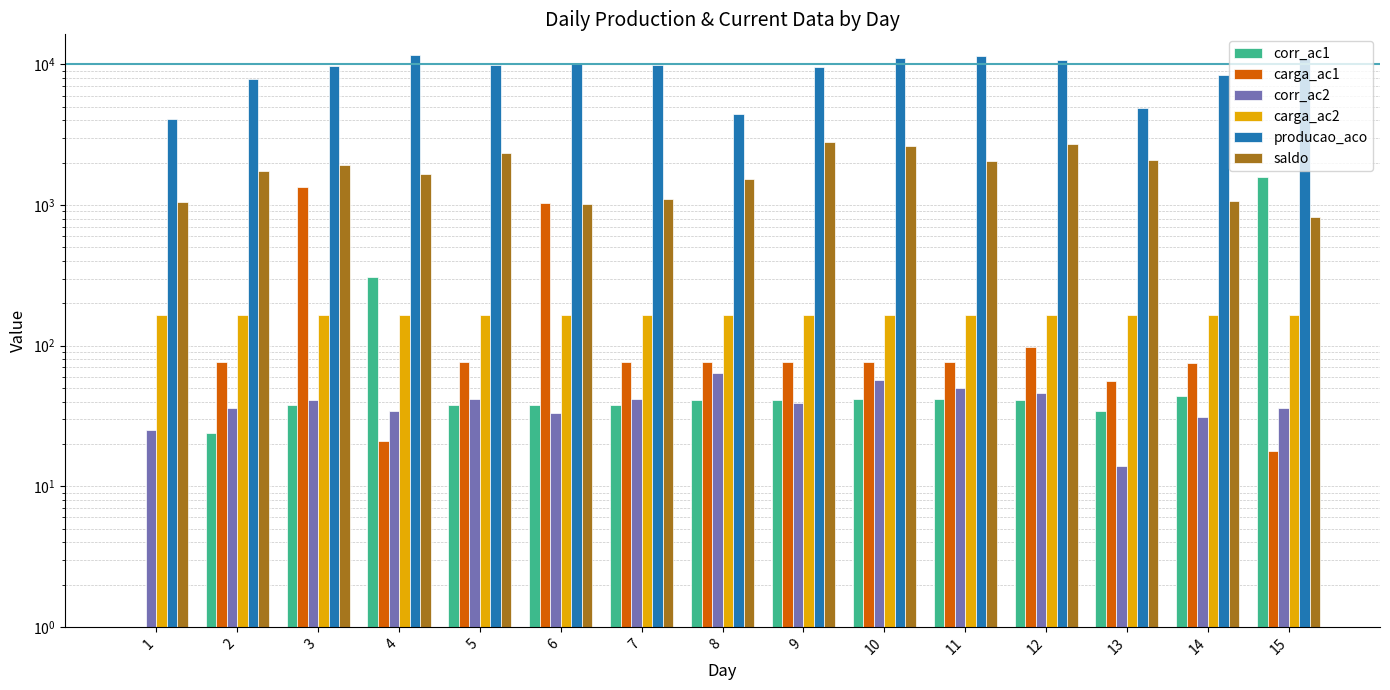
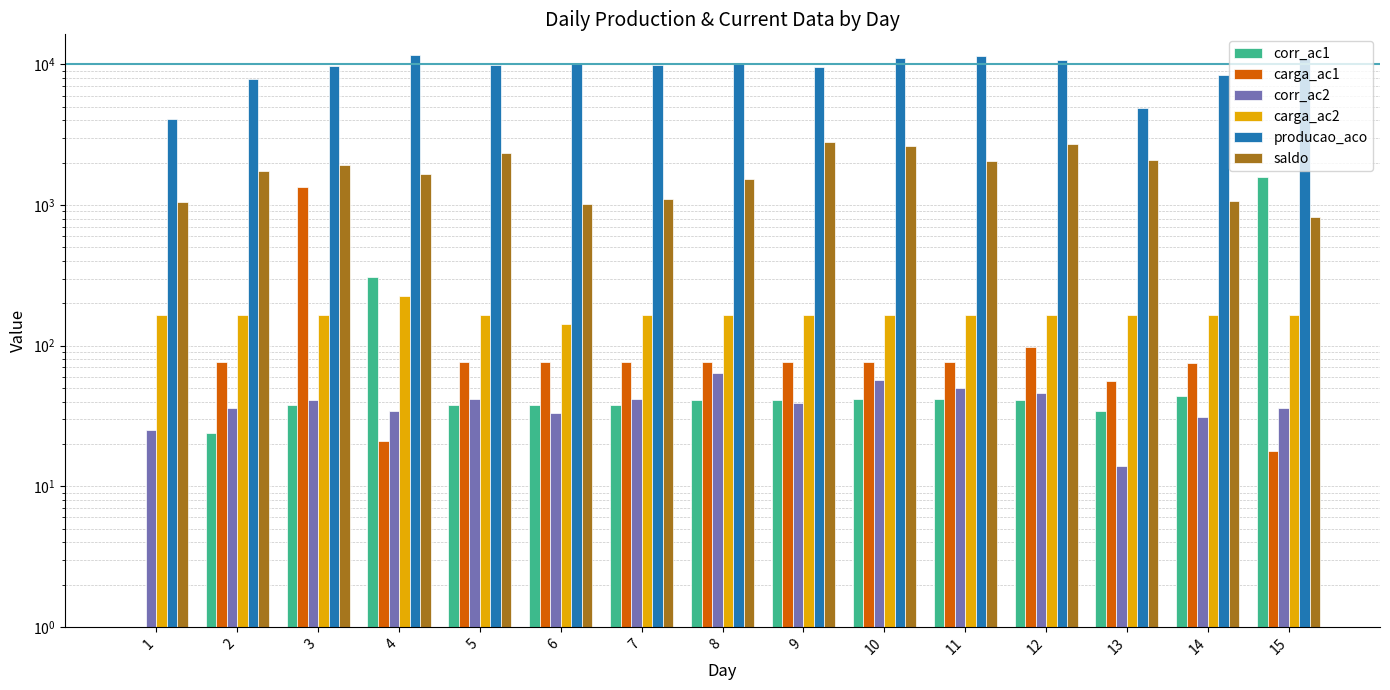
  {
    "corr_ac1": {
      "2": 24,
      "3": 38,
      "4": 310,
      "5": 38,
      "6": 38,
      "7": 38,
      "8": 41,
      "9": 41,
      "10": 42,
      "11": 42,
      "12": 41,
      "13": 34,
      "14": 44,
      "15": 1600
    },
    "carga_ac1": {
      "2": 80,
      "3": 1300,
      "4": 21,
      "5": 80,
-     "6": 1000,
+     "6": 80,
      "7": 80,
      "8": 80,
      "9": 80,
      "10": 80,
      "11": 80,
      "12": 100,
      "13": 56,
      "14": 80,
      "15": 18
    },
    "corr_ac2": {
      "1": 25,
      "2": 36,
      "3": 41,
      "4": 34,
      "5": 42,
      "6": 33,
      "7": 42,
      "8": 60,
      "9": 39,
      "10": 57,
      "11": 50,
      "12": 46,
      "13": 14,
      "14": 31,
      "15": 36
    },
    "carga_ac2": {
      "1": 160,
      "2": 170,
      "3": 170,
-     "4": 170,
+     "4": 230,
      "5": 170,
-     "6": 160,
+     "6": 140,
      "7": 170,
      "8": 170,
      "9": 170,
      "10": 170,
      "11": 160,
      "12": 170,
      "13": 160,
      "14": 160,
      "15": 170
    },
    "producao_aco": {
      "1": 4100,
      "2": 8000,
      "3": 10000,
      "4": 12000,
      "5": 10000,
      "6": 10000,
      "7": 10000,
-     "8": 4400,
+     "8": 10000,
      "9": 10000,
      "10": 11000,
      "11": 11000,
      "12": 11000,
      "13": 4900,
      "14": 8000
    },
    "saldo": {
      "1": 1000,
      "2": 1800,
      "3": 1900,
      "4": 1700,
      "5": 2400,
      "6": 1000,
      "7": 1100,
      "8": 1500,
      "9": 2800,
      "10": 2600,
      "11": 2000,
      "12": 2700,
      "13": 2100,
      "14": 1100,
      "15": 800
    }
  }
